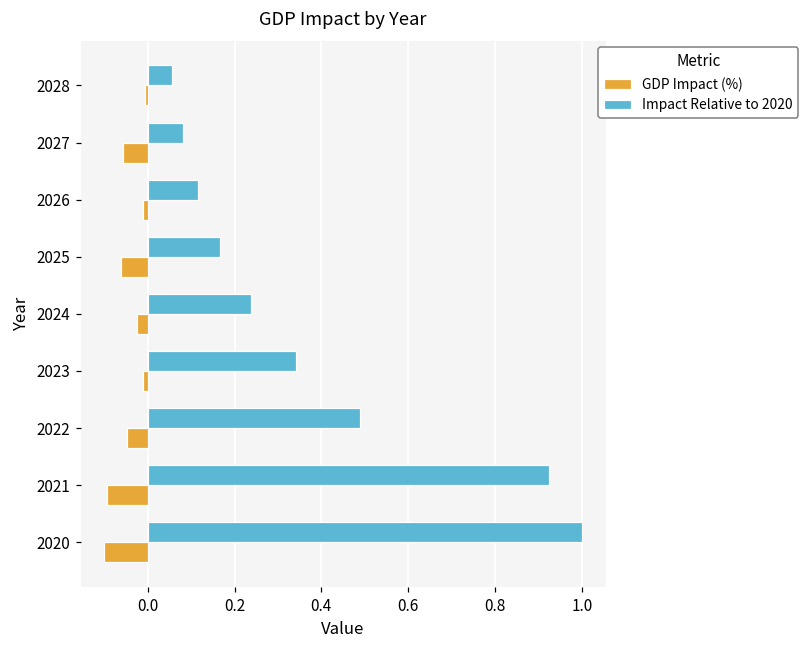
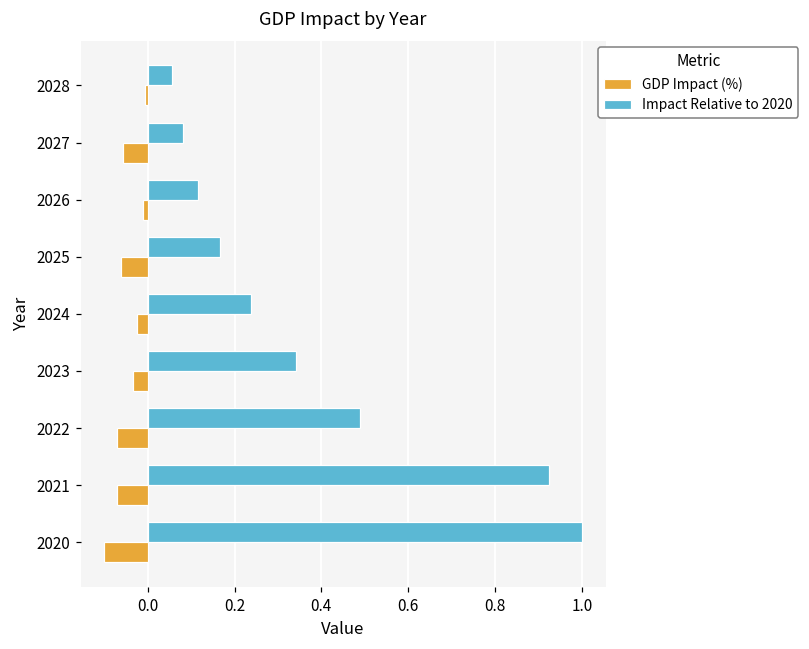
  {
    "GDP Impact (%)": {
      "2027": -0.06,
      "2026": -0.01,
      "2025": -0.06,
      "2024": -0.02,
-     "2023": -0.01,
-     "2022": -0.05,
-     "2021": -0.09,
+     "2023": -0.03,
+     "2022": -0.07,
+     "2021": -0.07,
      "2020": -0.10
    },
    "Impact Relative to 2020": {
      "2028": 0.06,
      "2027": 0.08,
      "2026": 0.12,
      "2025": 0.17,
      "2024": 0.24,
      "2023": 0.34,
      "2022": 0.49,
      "2021": 0.92,
      "2020": 1.00
    }
  }
